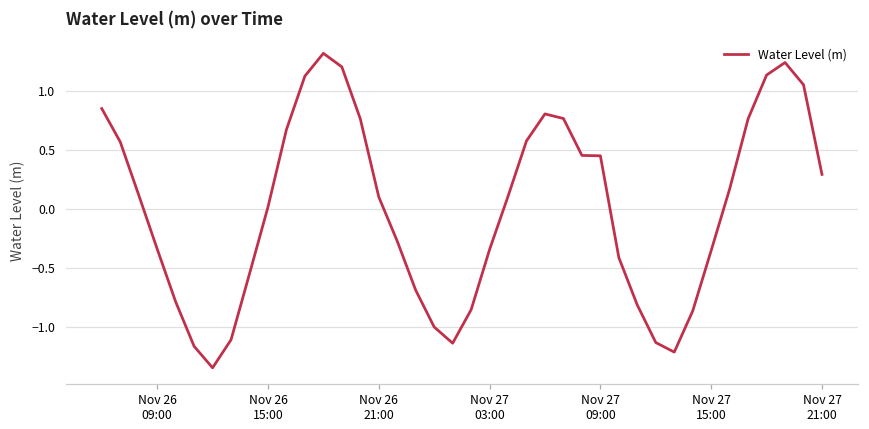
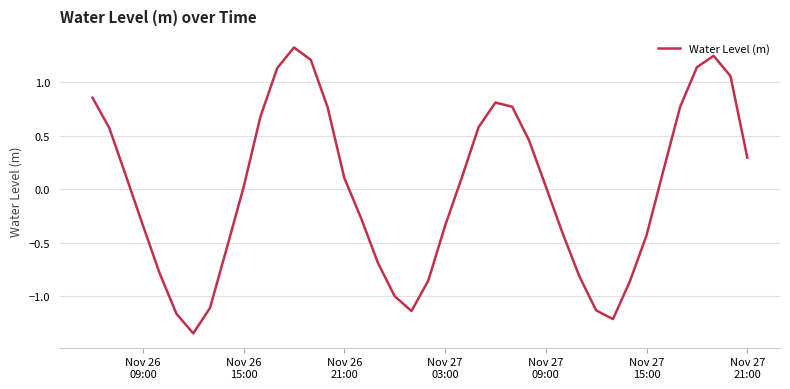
  {
    "Nov 26 09:00": -0.34,
    "Nov 26 15:00": 0.02,
    "Nov 26 21:00": 0.10,
    "Nov 27 03:00": -0.34,
-   "Nov 27 09:00": 0.45,
-   "Nov 27 15:00": -0.35,
+   "Nov 27 09:00": 0.03,
+   "Nov 27 15:00": -0.43,
    "Nov 27 21:00": 0.29
  }
